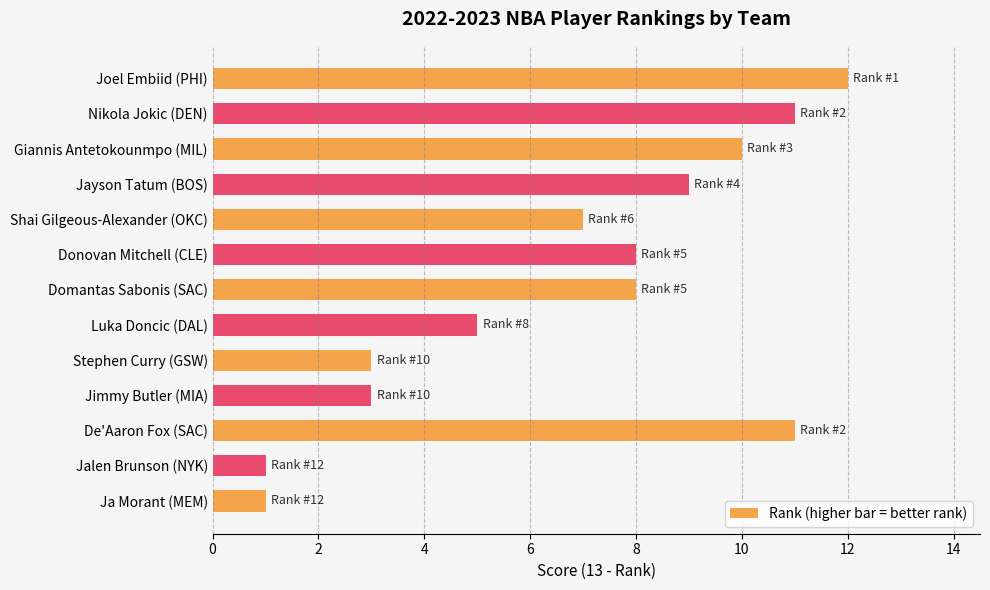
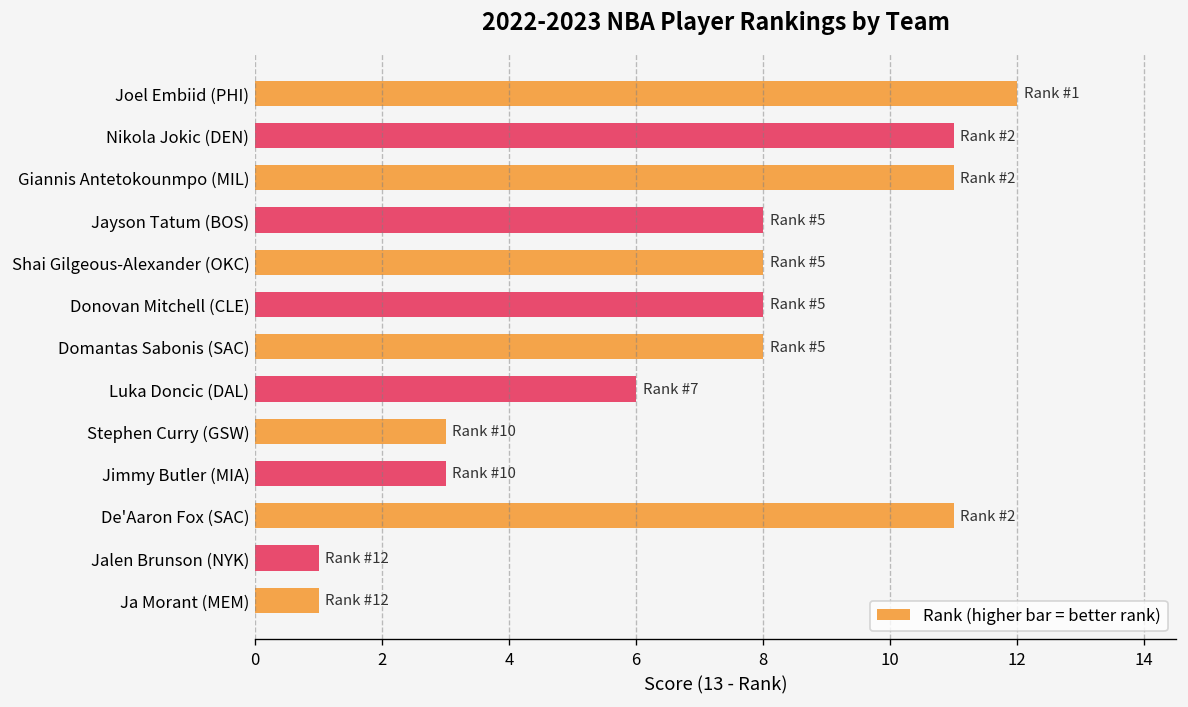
  {
-   "Giannis Antetokounmpo (MIL)": 3,
-   "Jayson Tatum (BOS)": 4,
-   "Shai Gilgeous-Alexander (OKC)": 6,
-   "Luka Doncic (DAL)": 8
+   "Giannis Antetokounmpo (MIL)": 2,
+   "Jayson Tatum (BOS)": 5,
+   "Shai Gilgeous-Alexander (OKC)": 5,
+   "Luka Doncic (DAL)": 7
  }
